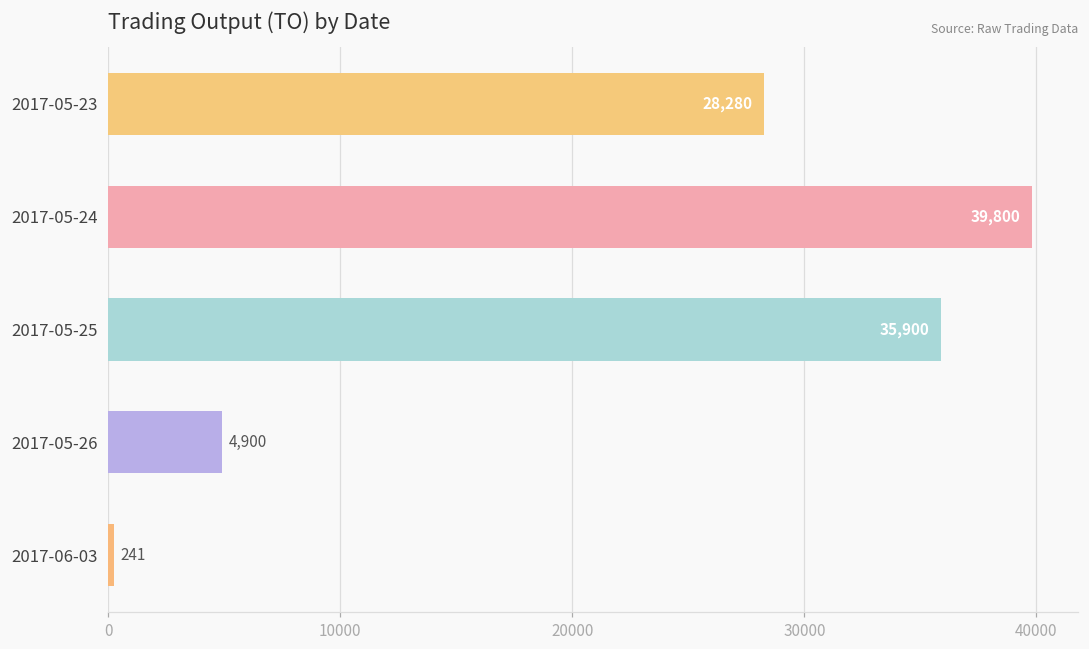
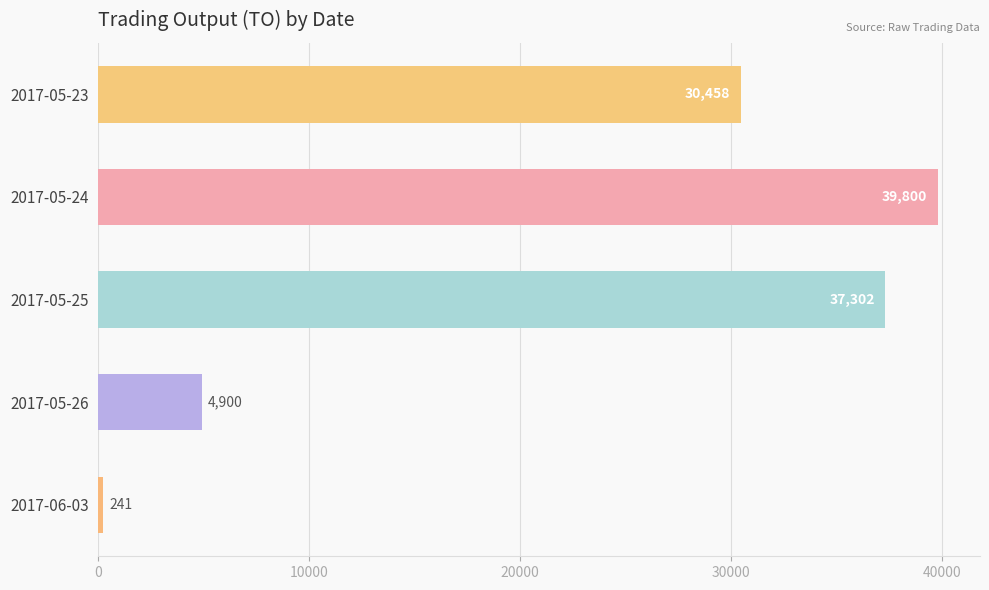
  {
-   "2017-05-23": "28,280",
+   "2017-05-23": "30,458",
    "2017-05-24": "39,800",
-   "2017-05-25": "35,900",
+   "2017-05-25": "37,302",
    "2017-05-26": "4,900",
    "2017-06-03": "241"
  }
